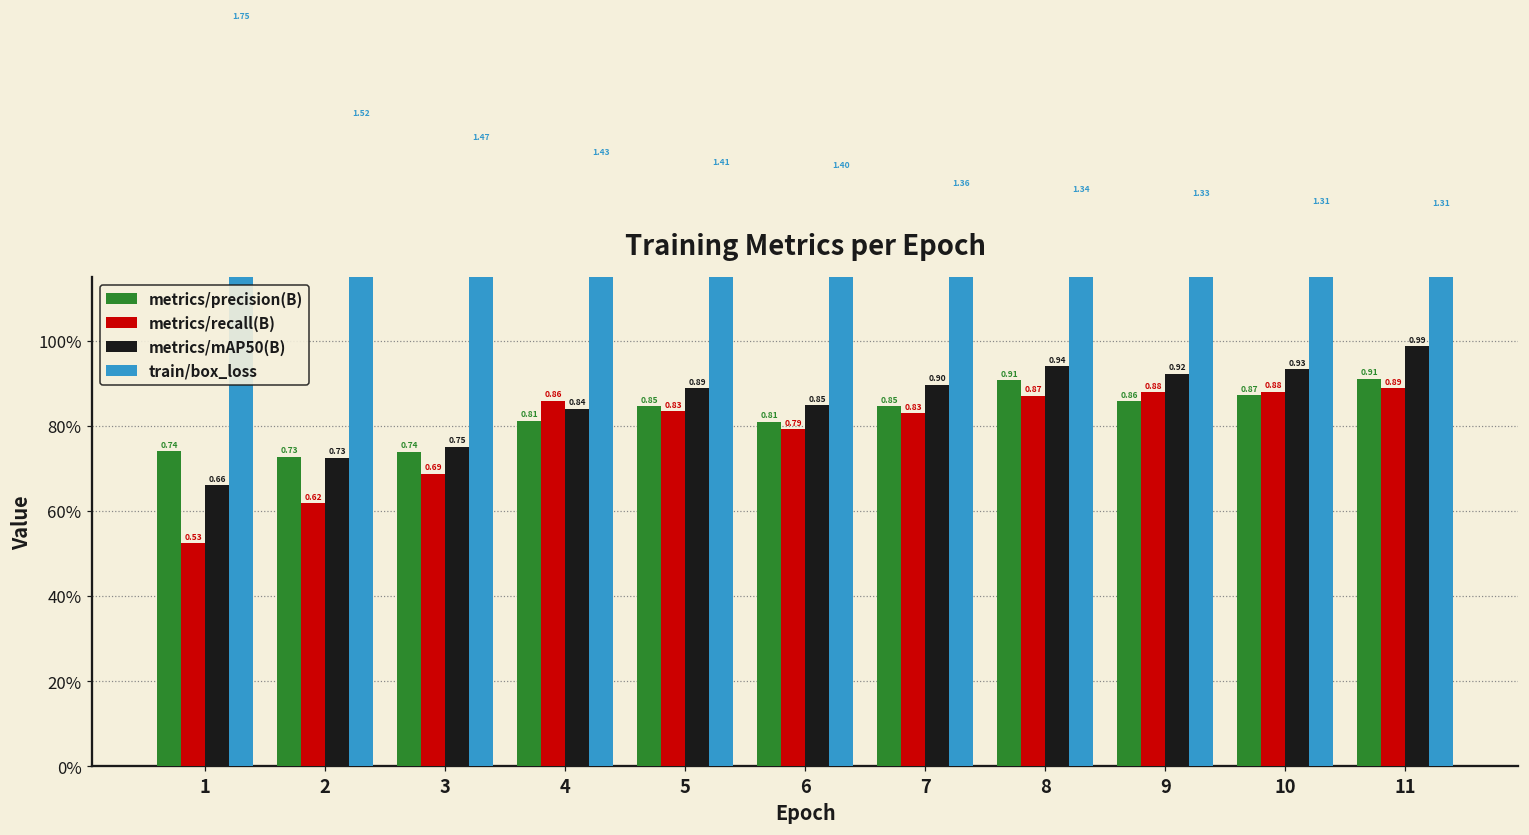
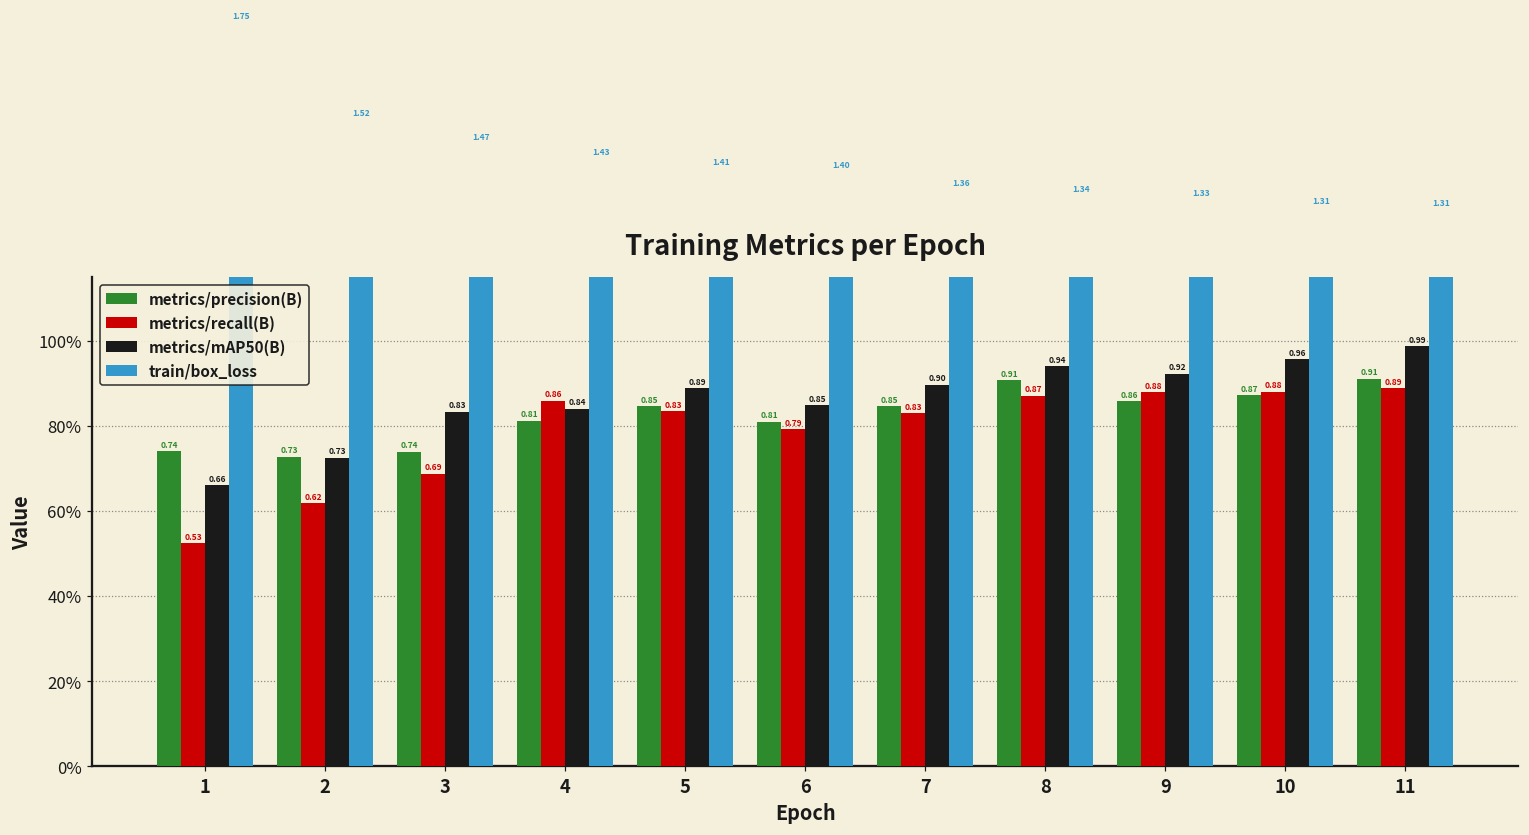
  {
    "metrics/precision(B)": {
      "1": 0.74,
      "2": 0.73,
      "3": 0.74,
      "4": 0.81,
      "5": 0.85,
      "6": 0.81,
      "7": 0.85,
      "8": 0.91,
      "9": 0.86,
      "10": 0.87,
      "11": 0.91
    },
    "metrics/recall(B)": {
      "1": 0.53,
      "2": 0.62,
      "3": 0.69,
      "4": 0.86,
      "5": 0.83,
      "6": 0.79,
      "7": 0.83,
      "8": 0.87,
      "9": 0.88,
      "10": 0.88,
      "11": 0.89
    },
    "metrics/mAP50(B)": {
      "1": 0.66,
      "2": 0.73,
-     "3": 0.75,
+     "3": 0.83,
      "4": 0.84,
      "5": 0.89,
      "6": 0.85,
      "7": 0.90,
      "8": 0.94,
      "9": 0.92,
-     "10": 0.93,
+     "10": 0.96,
      "11": 0.99
    }
  }
